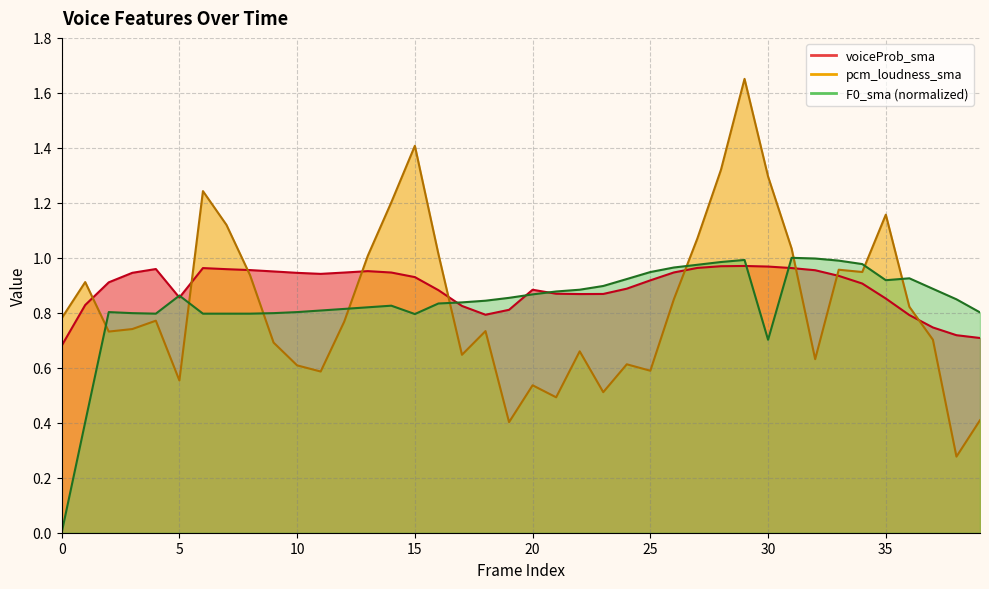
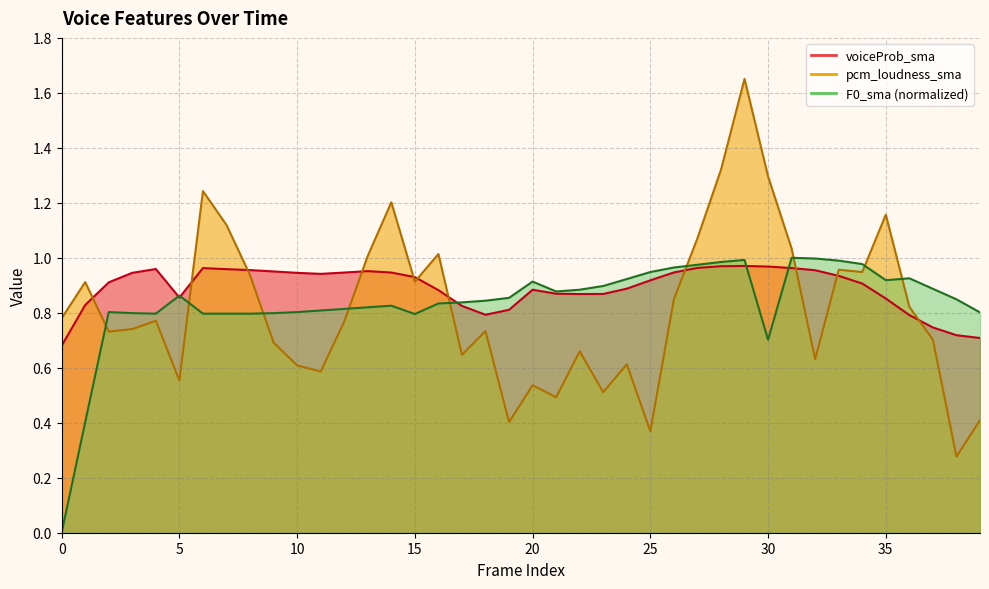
  {
    "voiceProb_sma": {
      "0": 0.68,
      "10": 0.95,
      "15": 0.93,
      "20": 0.88,
      "25": 0.92,
      "30": 0.97,
      "35": 0.85
    },
    "pcm_loudness_sma": {
      "0": 0.78,
      "5": 0.55,
      "10": 0.61,
-     "15": 1.41,
+     "15": 0.91,
      "20": 0.54,
-     "25": 0.59,
+     "25": 0.37,
      "30": 1.30,
      "35": 1.16
    },
    "F0_sma (normalized)": {
      "0": 0.00,
      "10": 0.80,
      "15": 0.80,
-     "20": 0.87,
+     "20": 0.91,
      "25": 0.95,
      "30": 0.70,
      "35": 0.92
    }
  }
